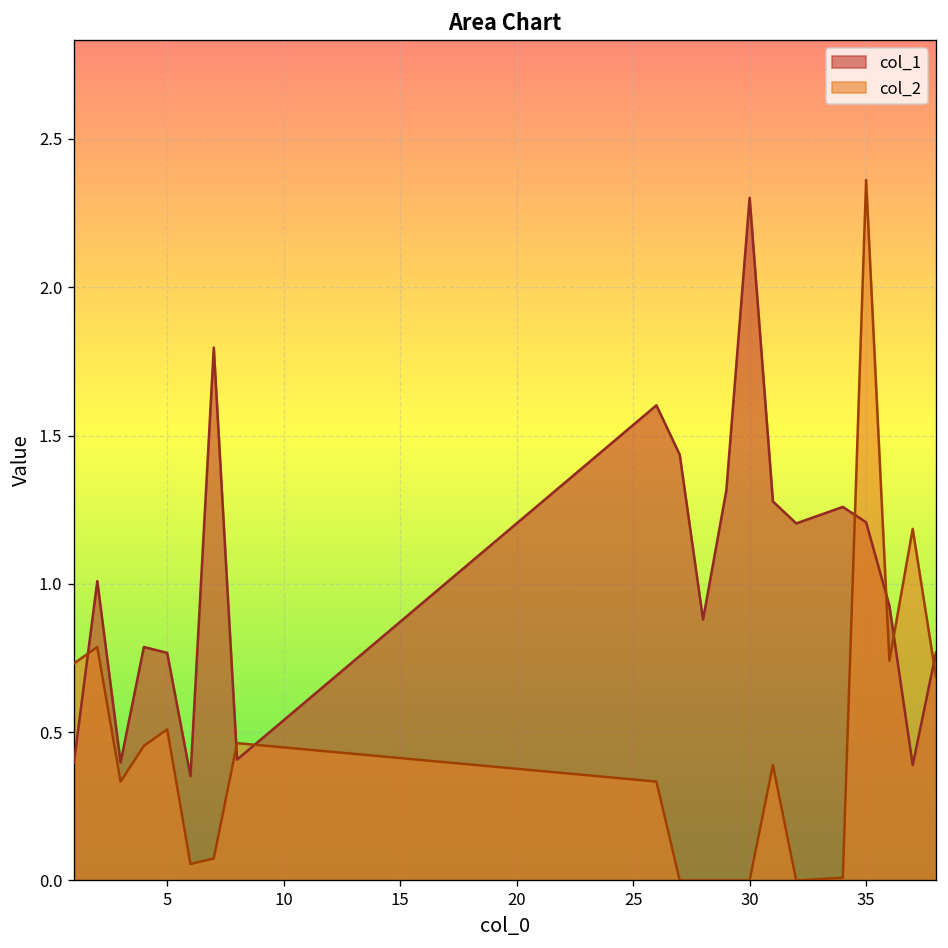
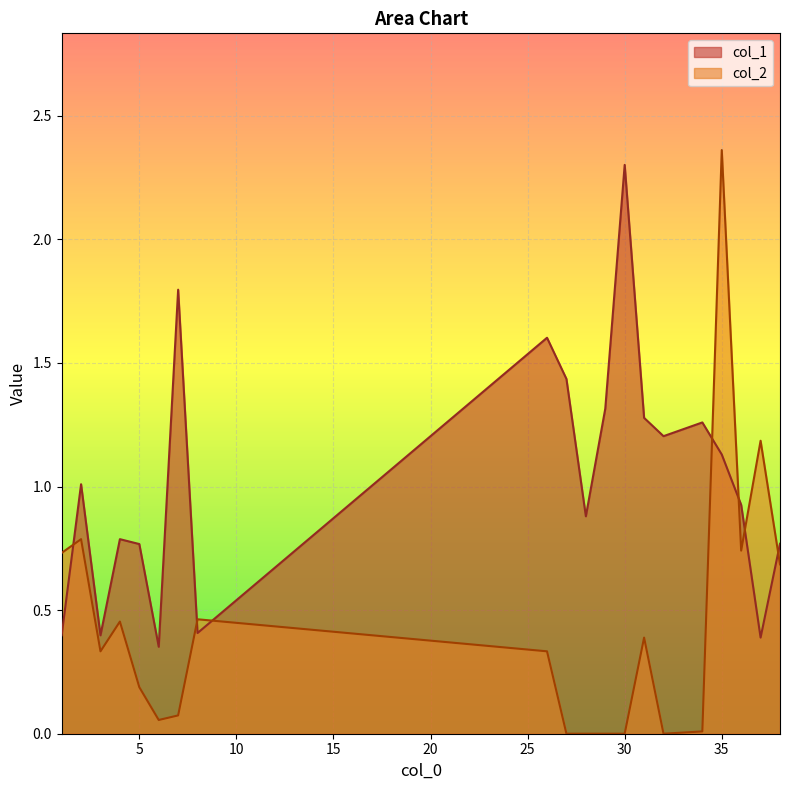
  {
    "col_1": {
      "5": 0.77,
      "30": 2.30,
-     "35": 1.21
+     "35": 1.13
    },
    "col_2": {
-     "5": 0.51,
+     "5": 0.19,
      "30": 0.00,
      "35": 2.36
    }
  }
